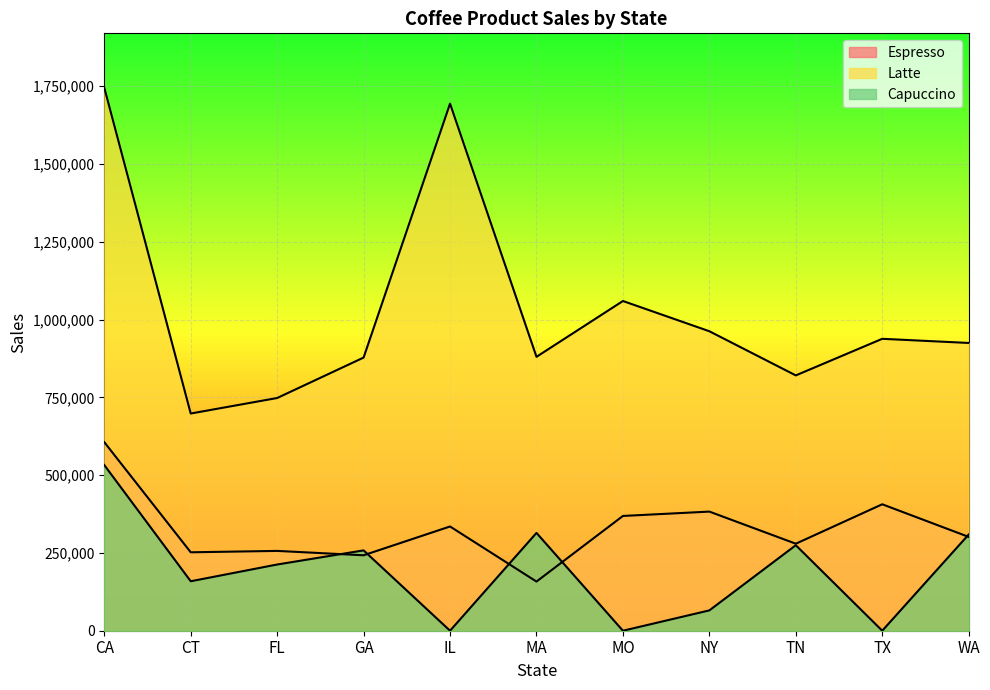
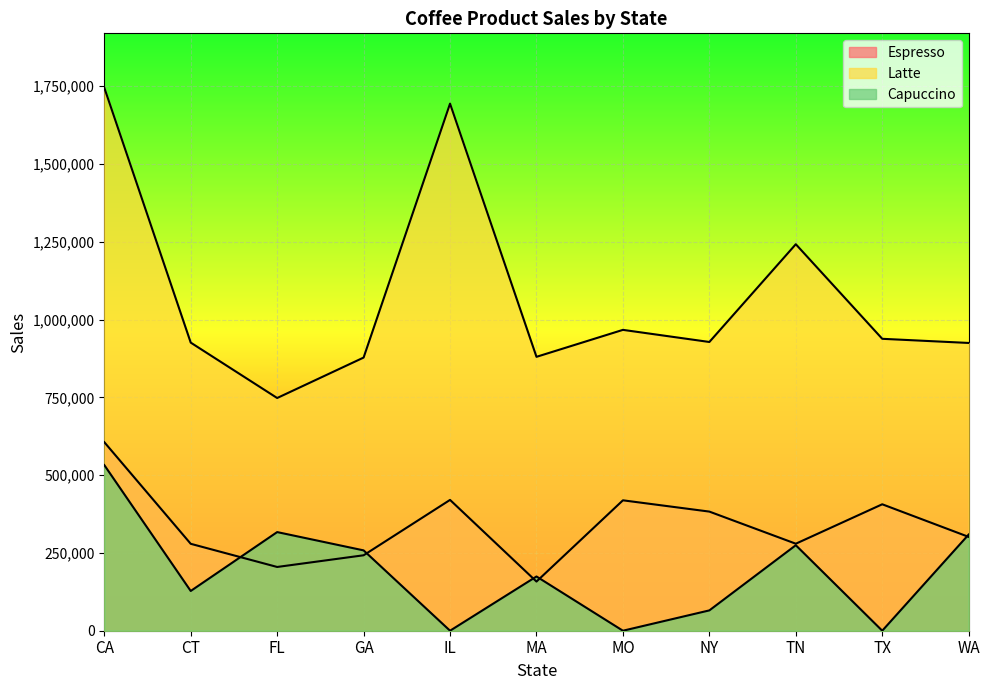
  {
    "Espresso": {
      "CA": "610,000",
-     "CT": "250,000",
-     "FL": "260,000",
+     "CT": "280,000",
+     "FL": "200,000",
      "GA": "240,000",
-     "IL": "340,000",
+     "IL": "420,000",
      "MA": "160,000",
-     "MO": "370,000",
+     "MO": "420,000",
      "NY": "380,000",
      "TX": "410,000"
    },
    "Latte": {
      "CA": "1,750,000",
-     "CT": "700,000",
+     "CT": "930,000",
      "FL": "750,000",
      "GA": "880,000",
      "IL": "1,690,000",
      "MA": "880,000",
-     "MO": "1,060,000",
-     "NY": "960,000",
-     "TN": "820,000",
+     "MO": "970,000",
+     "NY": "930,000",
+     "TN": "1,240,000",
      "TX": "940,000",
      "WA": "920,000"
    },
    "Capuccino": {
      "CA": "530,000",
-     "CT": "160,000",
-     "FL": "210,000",
+     "CT": "130,000",
+     "FL": "320,000",
      "GA": "260,000",
      "IL": "0",
-     "MA": "310,000",
+     "MA": "170,000",
      "MO": "0",
      "NY": "70,000",
      "TX": "0"
    }
  }
